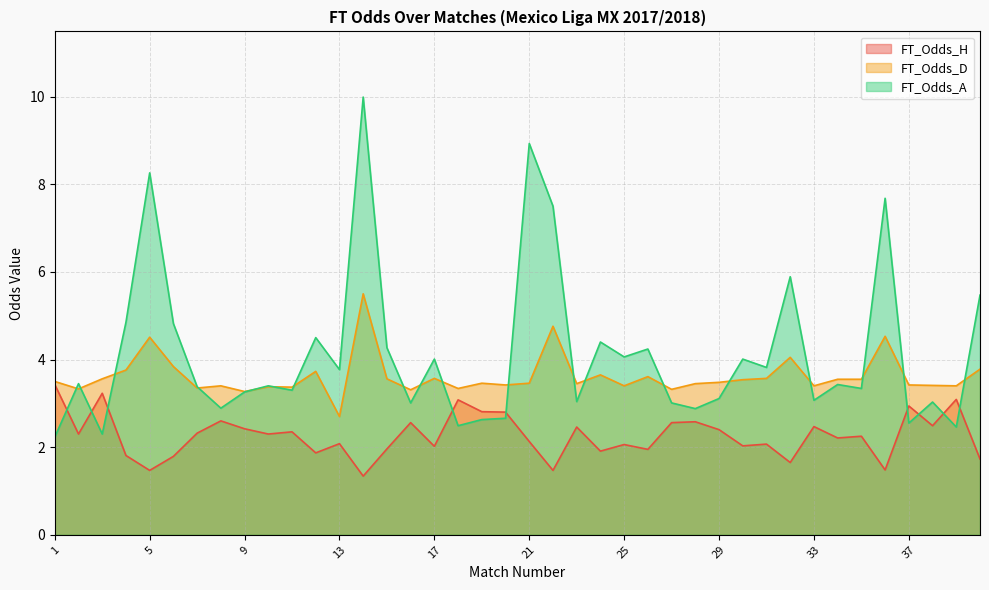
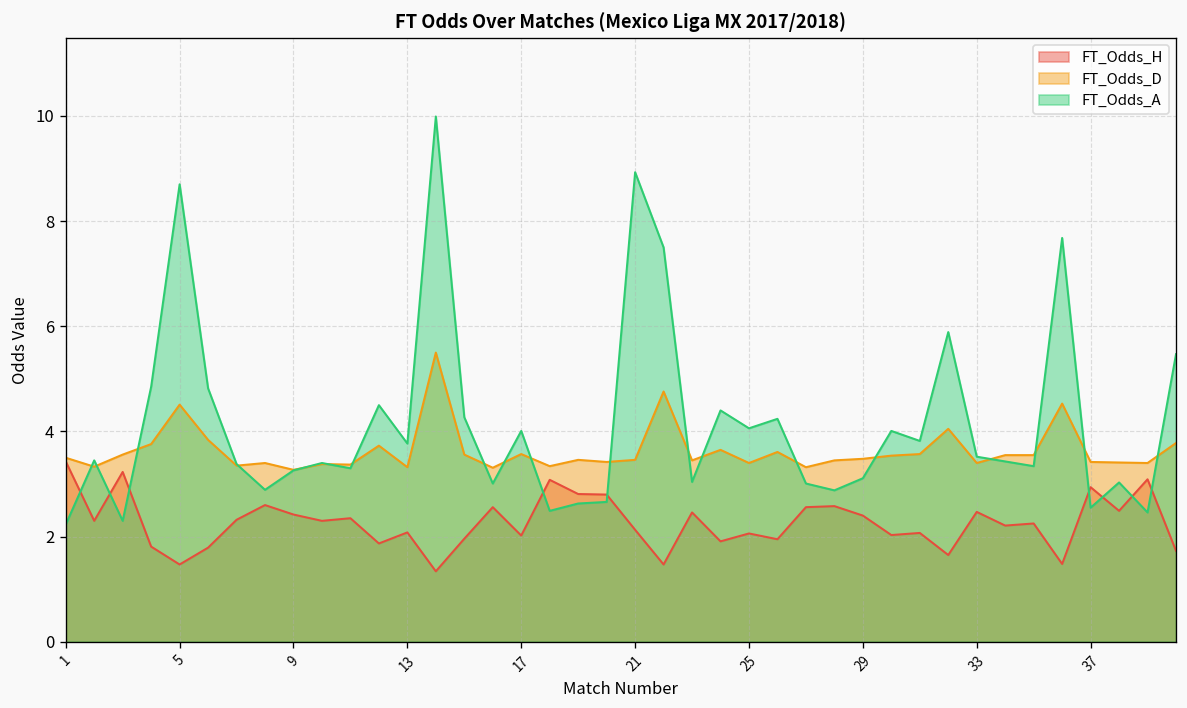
  {
    "FT_Odds_H": {
      "1": 3.4,
      "5": 1.5,
      "9": 2.4,
      "13": 2.1,
      "17": 2.0,
      "21": 2.1,
      "25": 2.1,
      "29": 2.4,
      "33": 2.5,
      "37": 2.9
    },
    "FT_Odds_D": {
      "1": 3.5,
      "5": 4.5,
-     "13": 2.7,
+     "13": 3.3,
      "17": 3.6,
      "21": 3.5,
      "25": 3.4,
      "29": 3.5,
      "33": 3.4,
      "37": 3.4
    },
    "FT_Odds_A": {
      "1": 2.2,
-     "5": 8.3,
+     "5": 8.7,
      "13": 3.8,
      "17": 4.0,
      "21": 8.9,
      "25": 4.1,
      "29": 3.1,
-     "33": 3.1,
+     "33": 3.5,
      "37": 2.6
    }
  }
